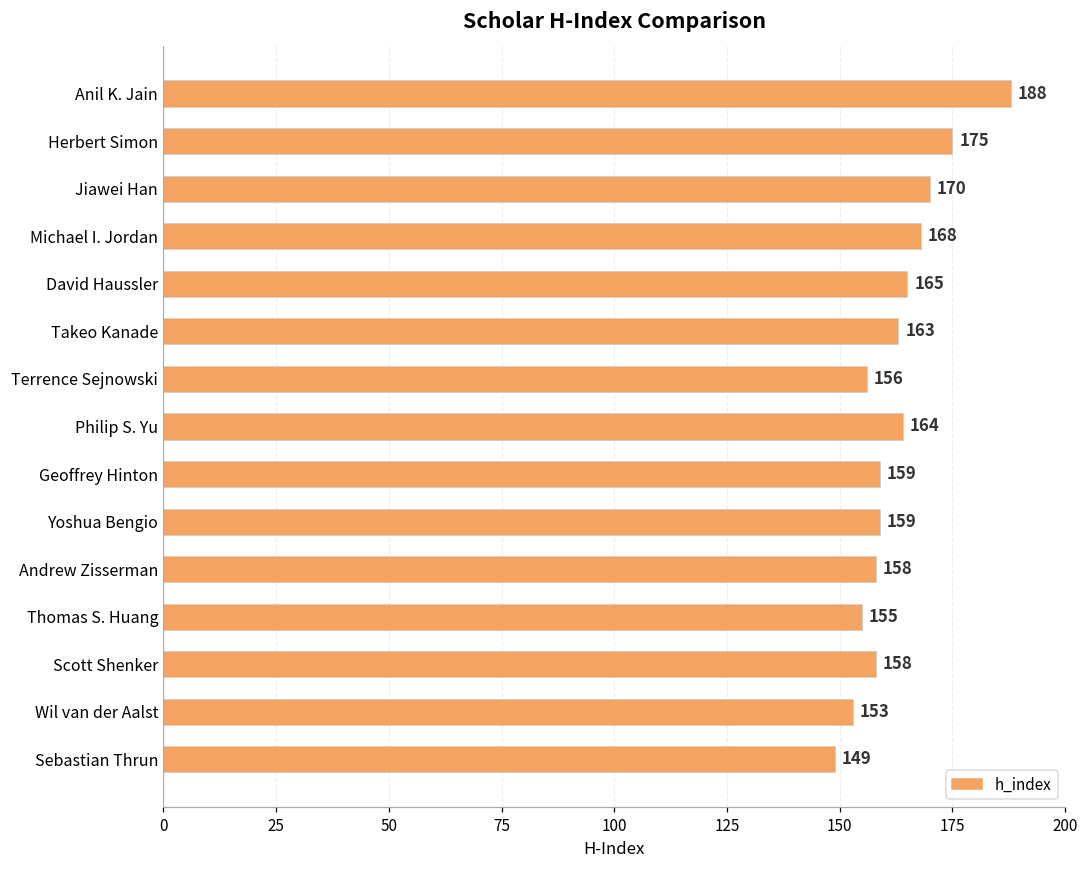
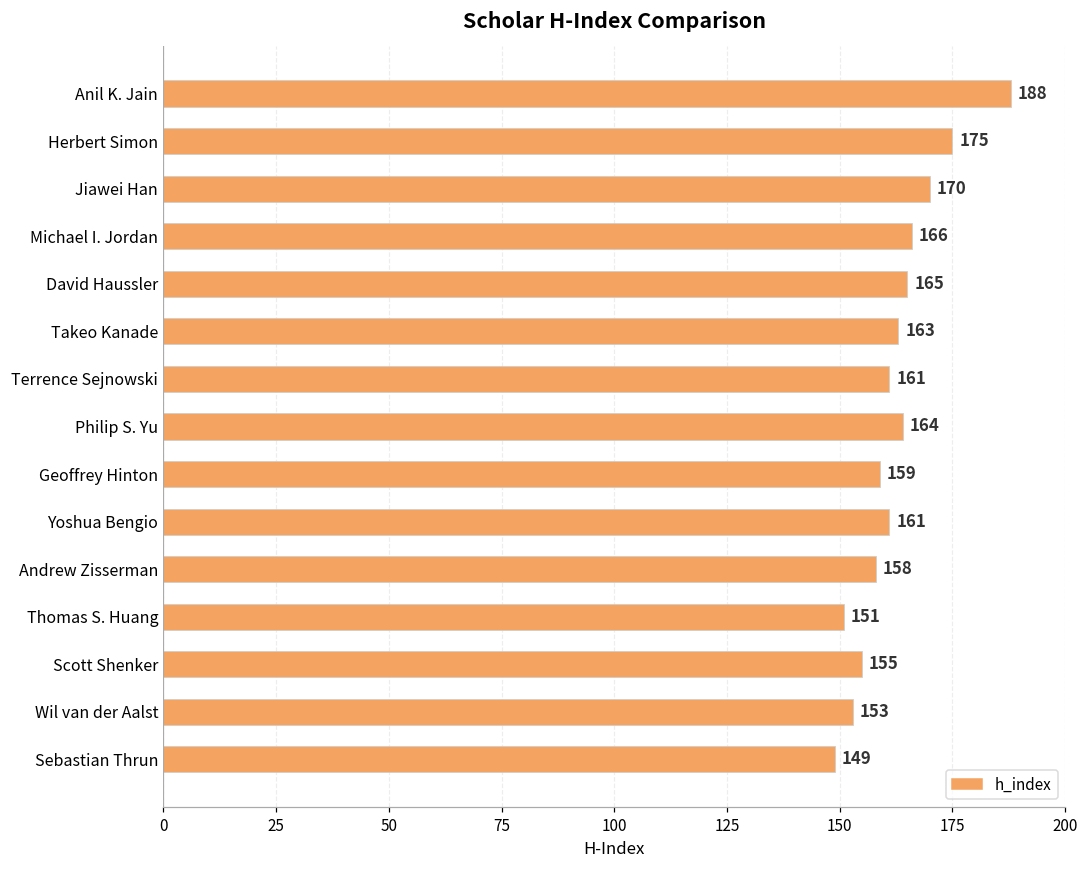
  {
    "Anil K. Jain": 188,
    "Herbert Simon": 175,
    "Jiawei Han": 170,
-   "Michael I. Jordan": 168,
+   "Michael I. Jordan": 166,
    "David Haussler": 165,
    "Takeo Kanade": 163,
-   "Terrence Sejnowski": 156,
+   "Terrence Sejnowski": 161,
    "Philip S. Yu": 164,
    "Geoffrey Hinton": 159,
-   "Yoshua Bengio": 159,
+   "Yoshua Bengio": 161,
    "Andrew Zisserman": 158,
-   "Thomas S. Huang": 155,
-   "Scott Shenker": 158,
+   "Thomas S. Huang": 151,
+   "Scott Shenker": 155,
    "Wil van der Aalst": 153,
    "Sebastian Thrun": 149
  }
